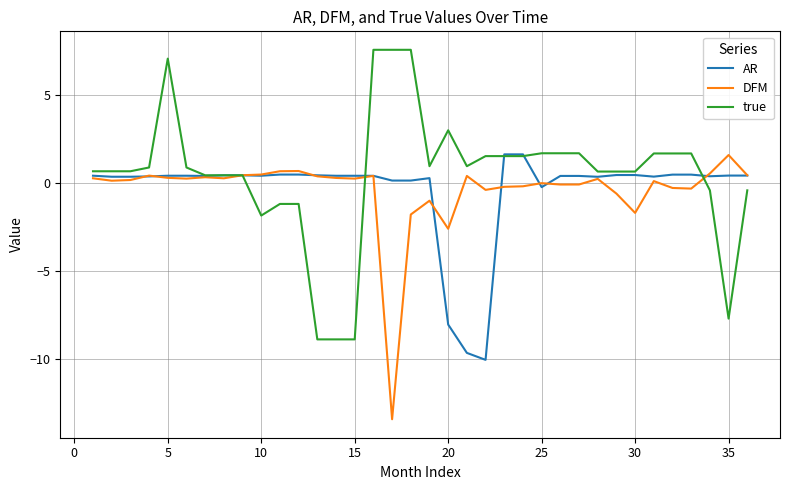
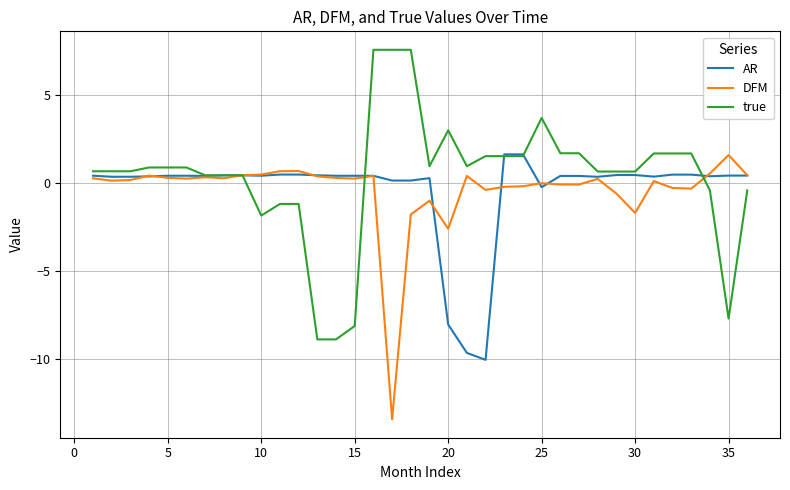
  {
    "AR": {
      "15": 0.4,
      "20": -8.0,
      "25": -0.2,
      "30": 0.5,
      "35": 0.4
    },
    "DFM": {
      "15": 0.3,
      "20": -2.6,
      "25": 0.0,
      "30": -1.7,
      "35": 1.6
    },
    "true": {
-     "5": 7.1,
+     "5": 0.9,
      "10": -1.8,
-     "15": -8.9,
+     "15": -8.1,
      "20": 3.0,
-     "25": 1.7,
+     "25": 3.7,
      "30": 0.7,
      "35": -7.7
    }
  }
